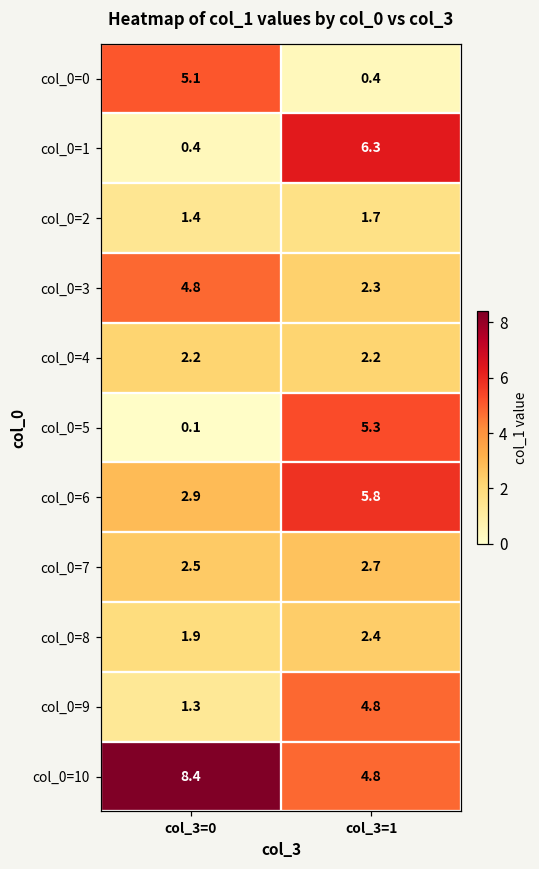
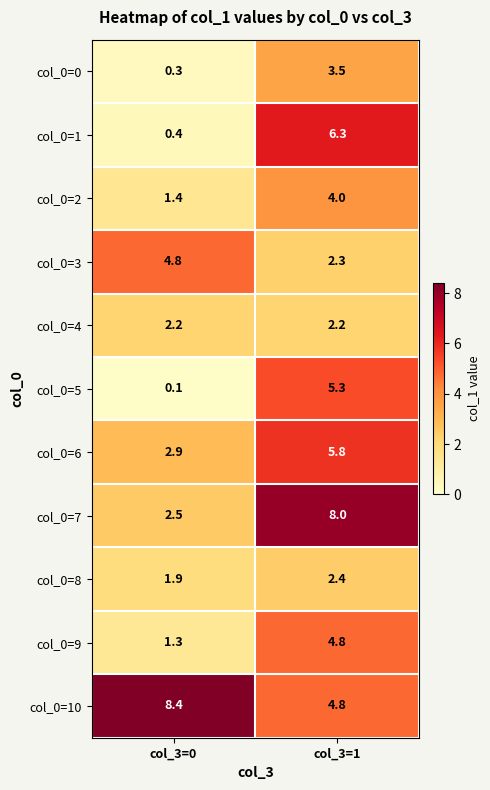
  {
    "col_0=0": {
-     "col_3=0": 5.1,
-     "col_3=1": 0.4
+     "col_3=0": 0.3,
+     "col_3=1": 3.5
    },
    "col_0=1": {
      "col_3=0": 0.4,
      "col_3=1": 6.3
    },
    "col_0=2": {
      "col_3=0": 1.4,
-     "col_3=1": 1.7
+     "col_3=1": 4.0
    },
    "col_0=3": {
      "col_3=0": 4.8,
      "col_3=1": 2.3
    },
    "col_0=4": {
      "col_3=0": 2.2,
      "col_3=1": 2.2
    },
    "col_0=5": {
      "col_3=0": 0.1,
      "col_3=1": 5.3
    },
    "col_0=6": {
      "col_3=0": 2.9,
      "col_3=1": 5.8
    },
    "col_0=7": {
      "col_3=0": 2.5,
-     "col_3=1": 2.7
+     "col_3=1": 8.0
    },
    "col_0=8": {
      "col_3=0": 1.9,
      "col_3=1": 2.4
    },
    "col_0=9": {
      "col_3=0": 1.3,
      "col_3=1": 4.8
    },
    "col_0=10": {
      "col_3=0": 8.4,
      "col_3=1": 4.8
    }
  }
